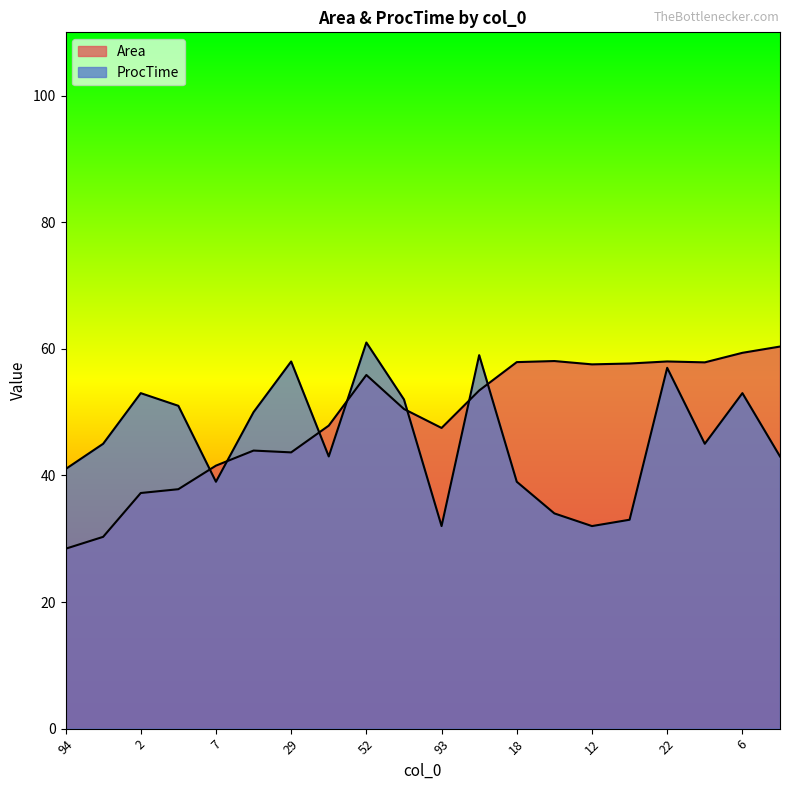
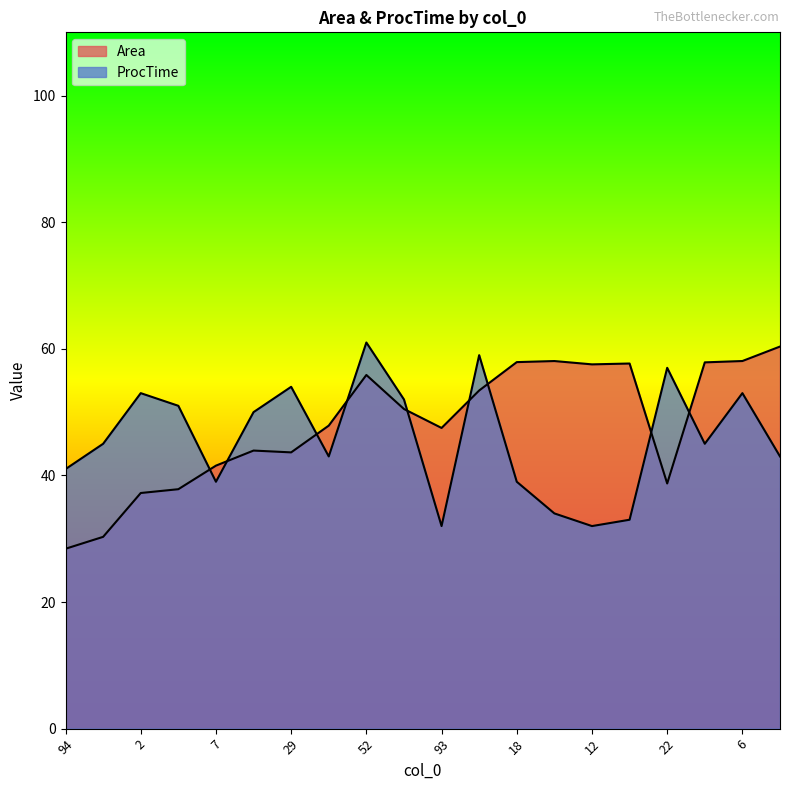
  {
    "Area": {
      "94": 28,
      "2": 37,
      "29": 44,
      "52": 56,
      "93": 47,
      "18": 58,
      "12": 58,
-     "22": 58,
-     "6": 59
+     "22": 39,
+     "6": 58
    },
    "ProcTime": {
      "94": 41,
      "2": 53,
-     "29": 58,
+     "29": 54,
      "52": 61,
      "93": 32,
      "18": 39,
      "12": 32,
      "22": 57,
      "6": 53
    }
  }
